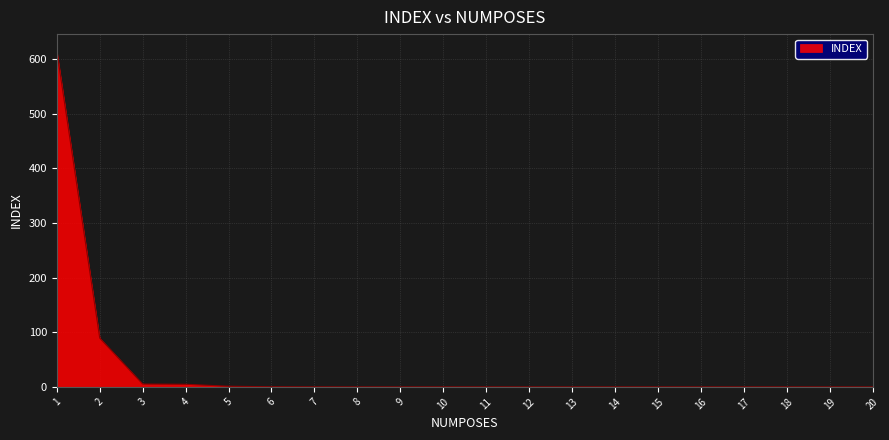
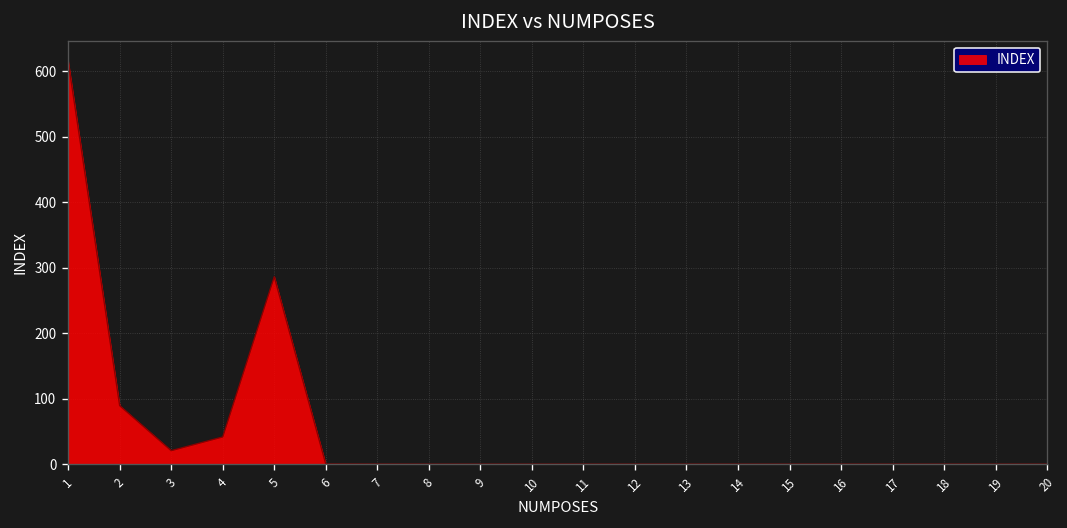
  {
    "1": 620,
    "2": 90,
-   "3": 10,
-   "4": 0,
-   "5": 0,
+   "3": 20,
+   "4": 40,
+   "5": 290,
    "6": 0,
    "7": 0,
    "8": 0,
    "9": 0,
    "10": 0,
    "11": 0,
    "12": 0,
    "13": 0,
    "14": 0,
    "15": 0,
    "16": 0,
    "17": 0,
    "18": 0,
    "19": 0,
    "20": 0
  }
